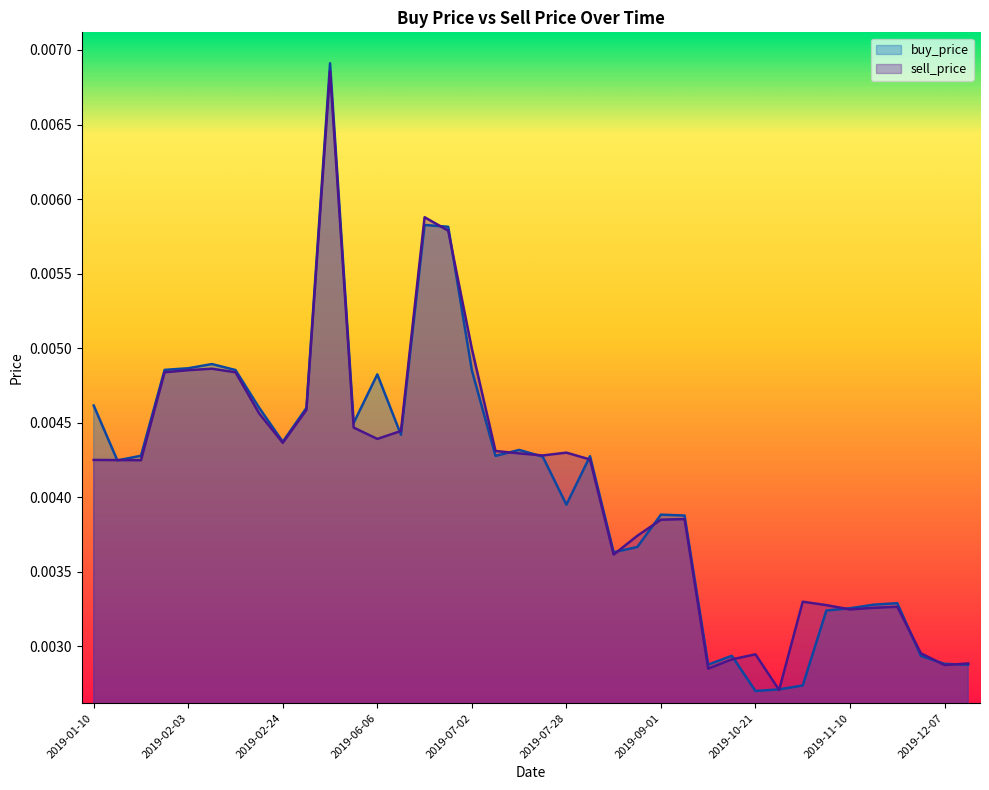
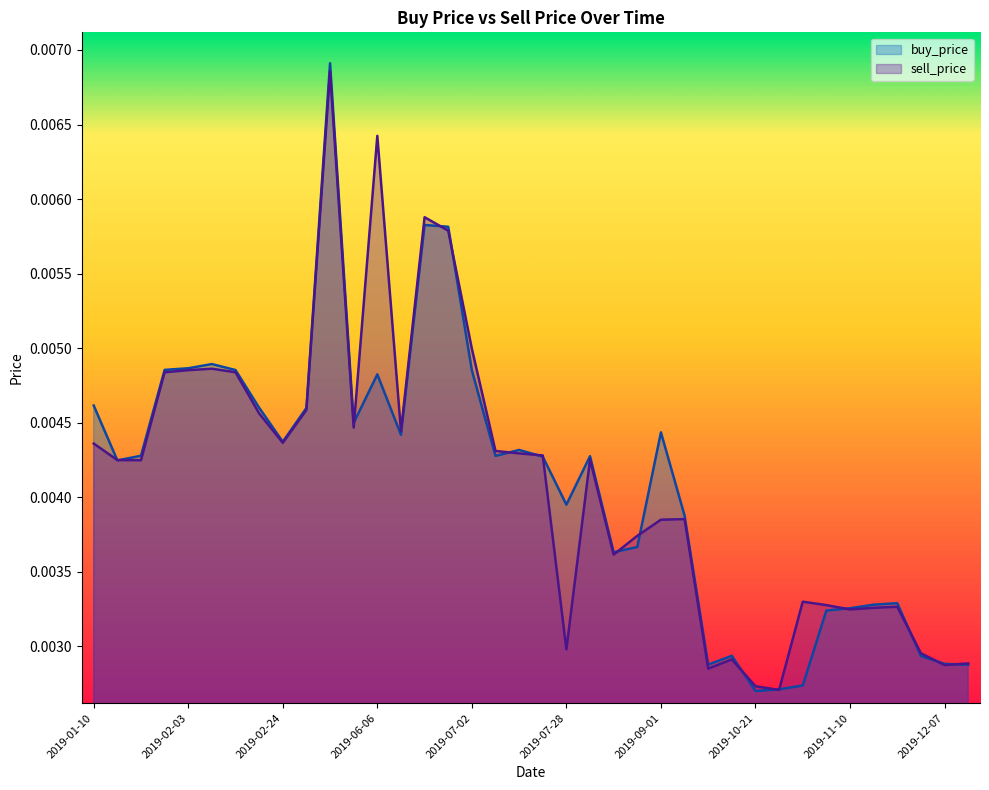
  {
    "buy_price": {
      "2019-01-10": 0.00462,
      "2019-06-06": 0.00482,
      "2019-07-02": 0.00485,
      "2019-07-28": 0.00395,
-     "2019-09-01": 0.00388,
+     "2019-09-01": 0.00444,
      "2019-10-21": 0.00270
    },
    "sell_price": {
-     "2019-01-10": 0.00425,
-     "2019-06-06": 0.00439,
+     "2019-01-10": 0.00436,
+     "2019-06-06": 0.00642,
      "2019-07-02": 0.00500,
-     "2019-07-28": 0.00430,
+     "2019-07-28": 0.00298,
      "2019-09-01": 0.00385,
-     "2019-10-21": 0.00295
+     "2019-10-21": 0.00273
    }
  }
